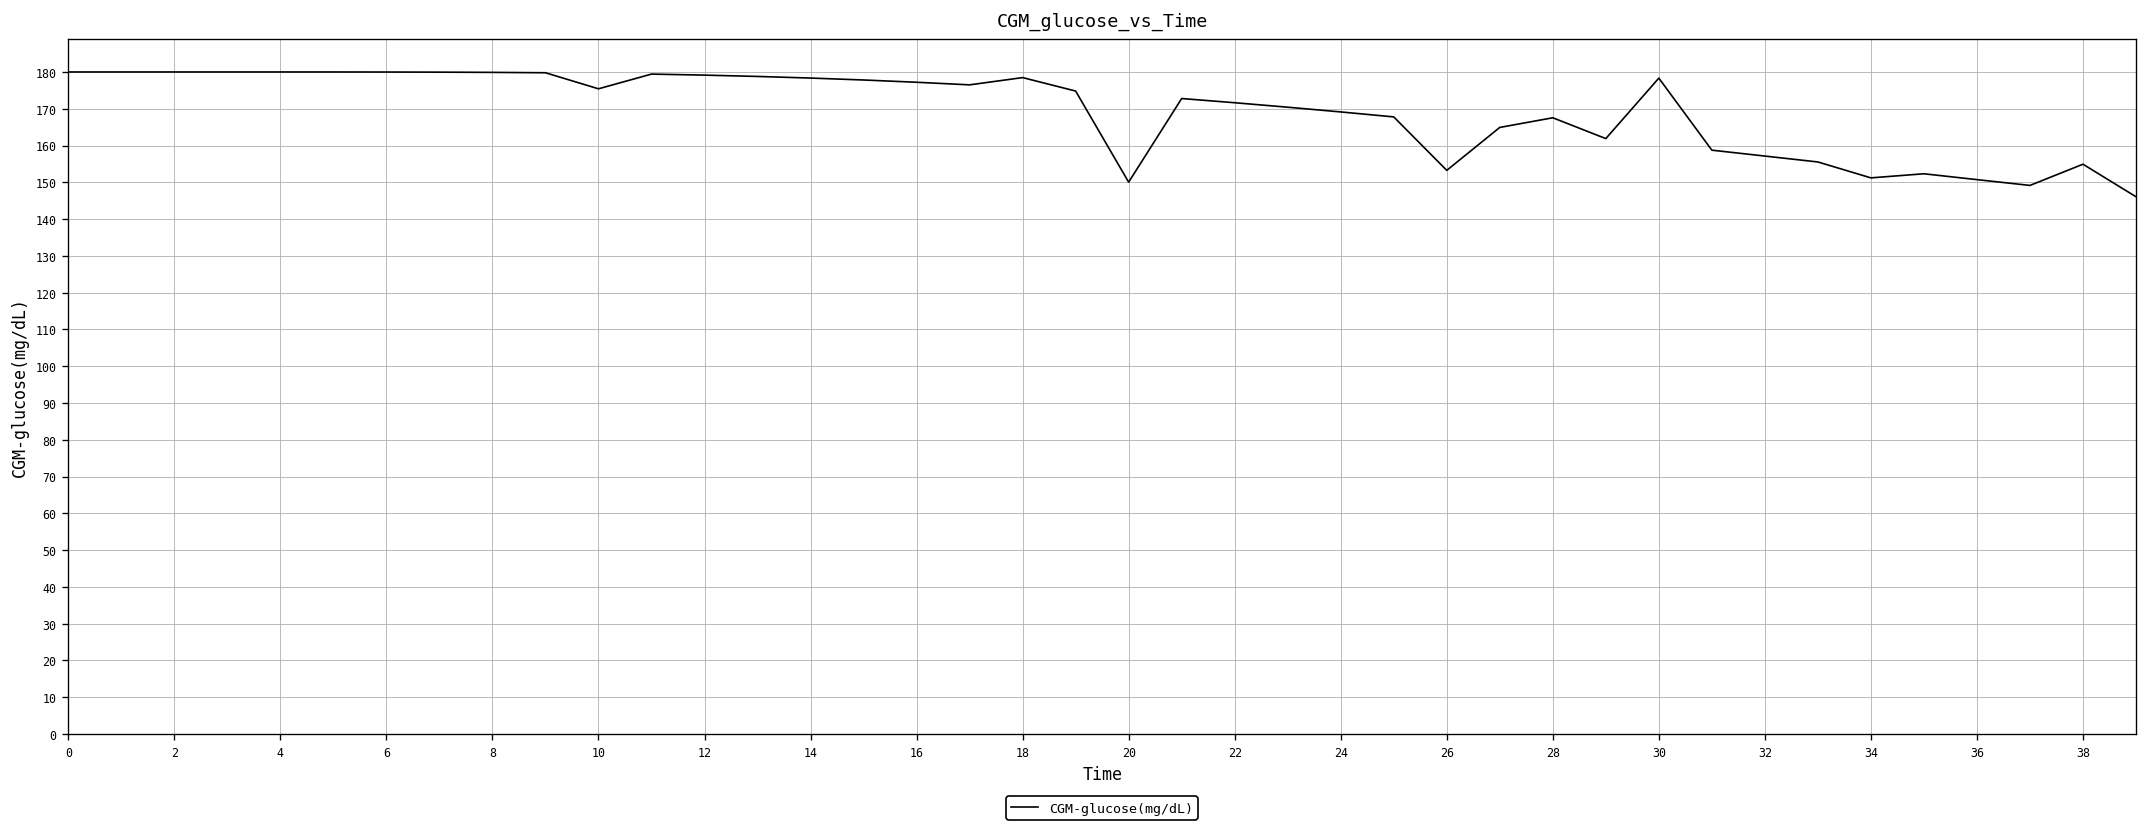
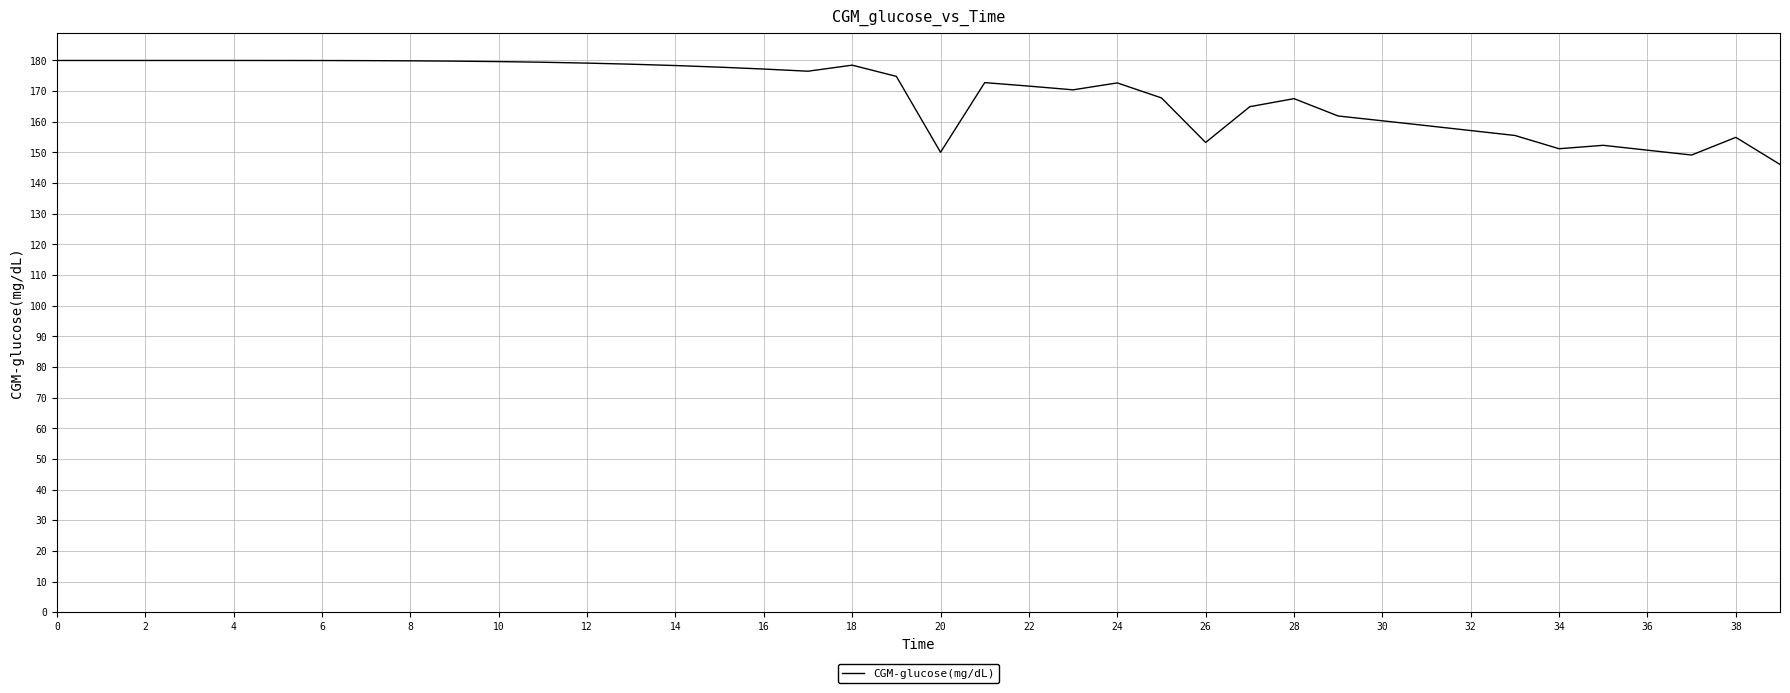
  {
    "0": 180,
    "2": 180,
    "4": 180,
    "6": 180,
    "8": 180,
-   "10": 175,
+   "10": 180,
    "12": 179,
    "14": 178,
    "16": 177,
    "18": 178,
    "20": 150,
    "22": 172,
-   "24": 169,
+   "24": 173,
    "26": 153,
    "28": 168,
-   "30": 178,
+   "30": 160,
    "32": 157,
    "34": 151,
    "36": 151,
    "38": 155
  }
